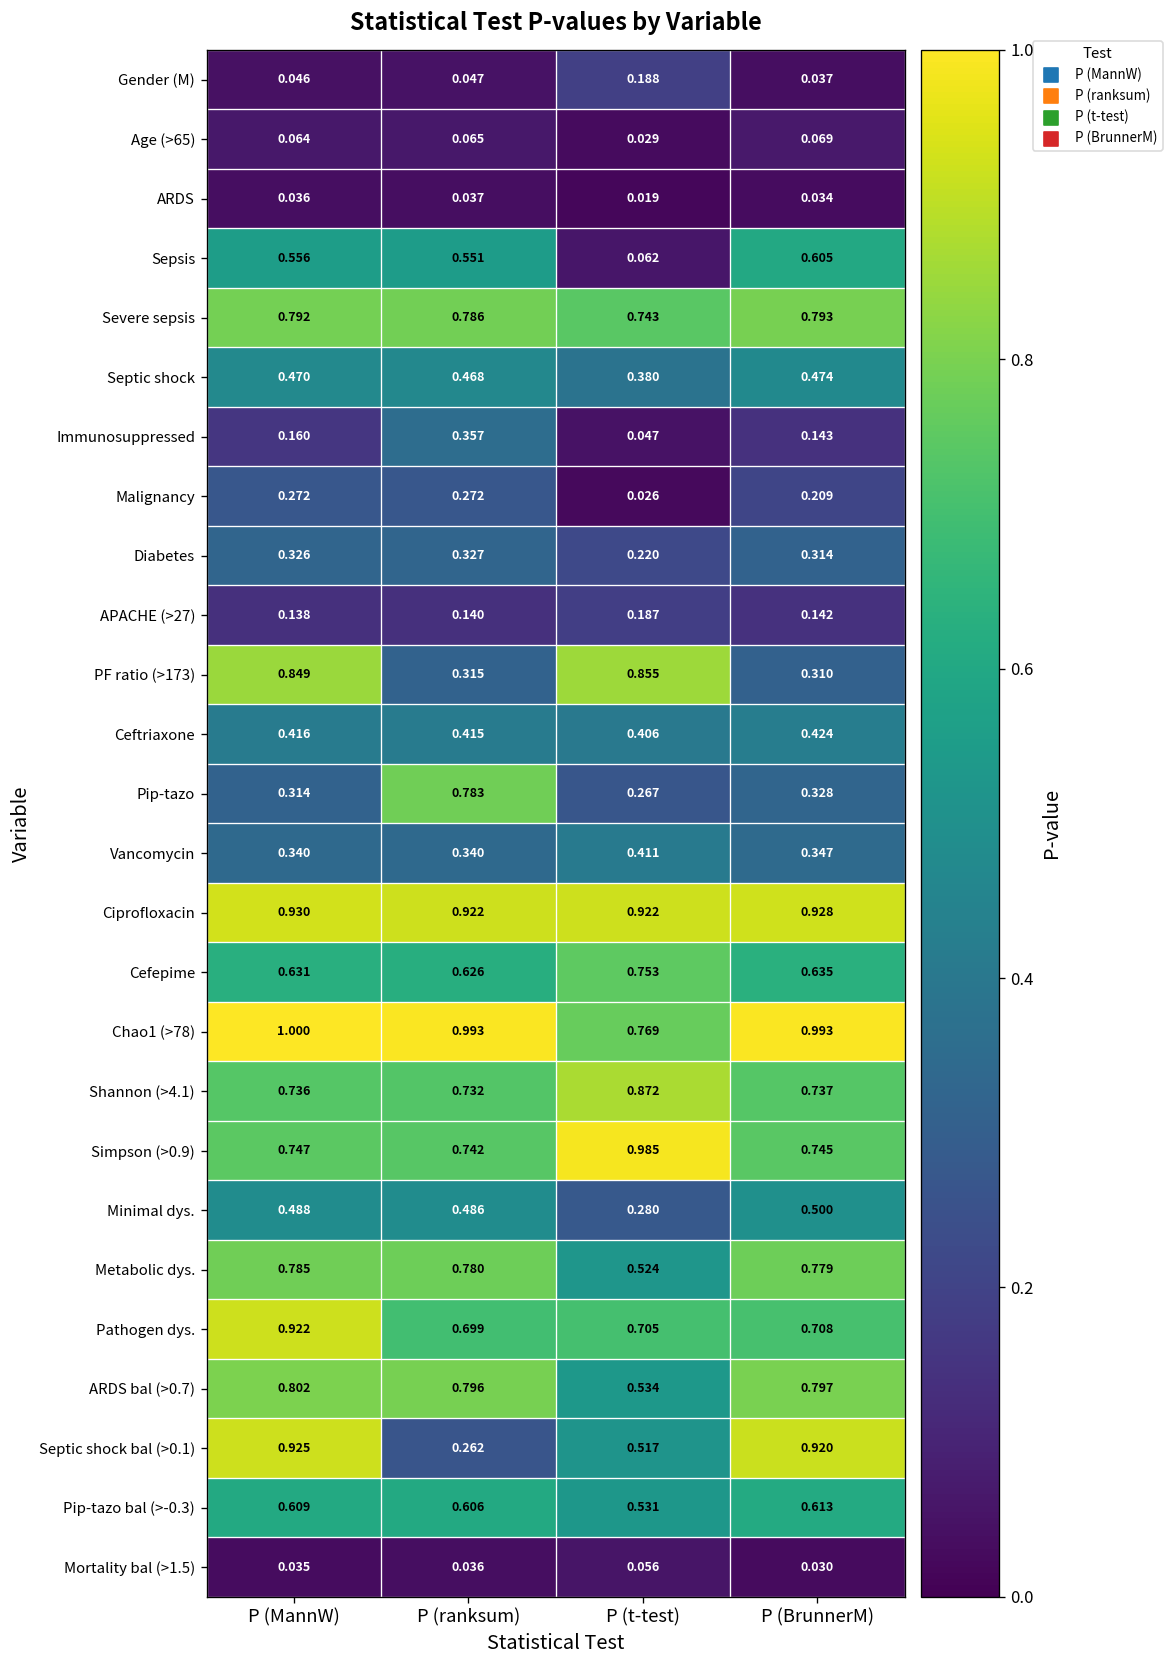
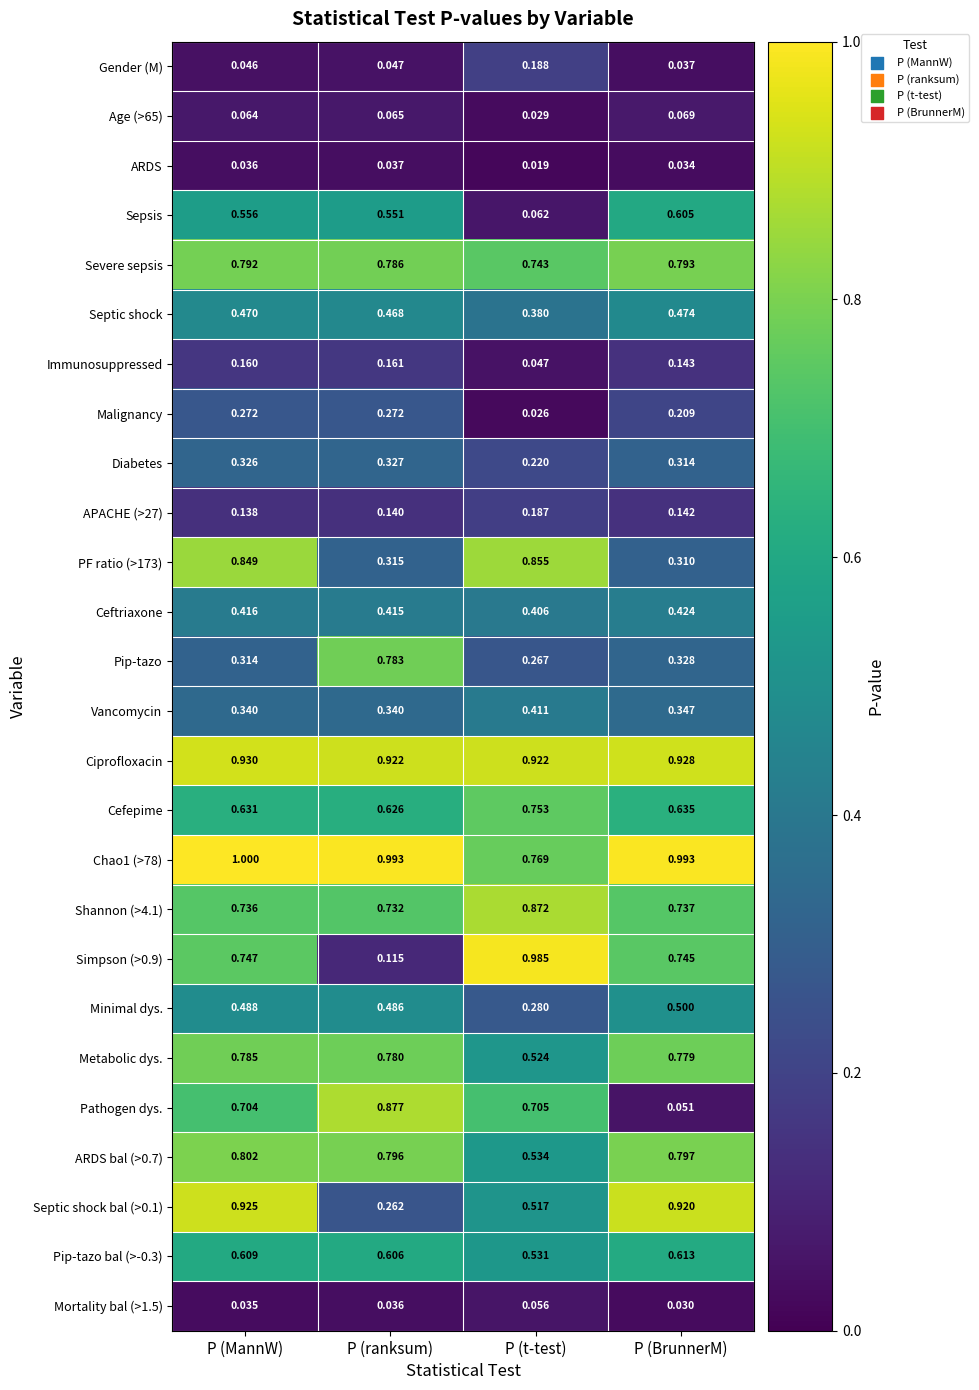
  {
    "Gender (M)": {
      "P (MannW)": 0.046,
      "P (ranksum)": 0.047,
      "P (t-test)": 0.188,
      "P (BrunnerM)": 0.037
    },
    "Age (>65)": {
      "P (MannW)": 0.064,
      "P (ranksum)": 0.065,
      "P (t-test)": 0.029,
      "P (BrunnerM)": 0.069
    },
    "ARDS": {
      "P (MannW)": 0.036,
      "P (ranksum)": 0.037,
      "P (t-test)": 0.019,
      "P (BrunnerM)": 0.034
    },
    "Sepsis": {
      "P (MannW)": 0.556,
      "P (ranksum)": 0.551,
      "P (t-test)": 0.062,
      "P (BrunnerM)": 0.605
    },
    "Severe sepsis": {
      "P (MannW)": 0.792,
      "P (ranksum)": 0.786,
      "P (t-test)": 0.743,
      "P (BrunnerM)": 0.793
    },
    "Septic shock": {
      "P (MannW)": 0.470,
      "P (ranksum)": 0.468,
      "P (t-test)": 0.380,
      "P (BrunnerM)": 0.474
    },
    "Immunosuppressed": {
      "P (MannW)": 0.160,
-     "P (ranksum)": 0.357,
+     "P (ranksum)": 0.161,
      "P (t-test)": 0.047,
      "P (BrunnerM)": 0.143
    },
    "Malignancy": {
      "P (MannW)": 0.272,
      "P (ranksum)": 0.272,
      "P (t-test)": 0.026,
      "P (BrunnerM)": 0.209
    },
    "Diabetes": {
      "P (MannW)": 0.326,
      "P (ranksum)": 0.327,
      "P (t-test)": 0.220,
      "P (BrunnerM)": 0.314
    },
    "APACHE (>27)": {
      "P (MannW)": 0.138,
      "P (ranksum)": 0.140,
      "P (t-test)": 0.187,
      "P (BrunnerM)": 0.142
    },
    "PF ratio (>173)": {
      "P (MannW)": 0.849,
      "P (ranksum)": 0.315,
      "P (t-test)": 0.855,
      "P (BrunnerM)": 0.310
    },
    "Ceftriaxone": {
      "P (MannW)": 0.416,
      "P (ranksum)": 0.415,
      "P (t-test)": 0.406,
      "P (BrunnerM)": 0.424
    },
    "Pip-tazo": {
      "P (MannW)": 0.314,
      "P (ranksum)": 0.783,
      "P (t-test)": 0.267,
      "P (BrunnerM)": 0.328
    },
    "Vancomycin": {
      "P (MannW)": 0.340,
      "P (ranksum)": 0.340,
      "P (t-test)": 0.411,
      "P (BrunnerM)": 0.347
    },
    "Ciprofloxacin": {
      "P (MannW)": 0.930,
      "P (ranksum)": 0.922,
      "P (t-test)": 0.922,
      "P (BrunnerM)": 0.928
    },
    "Cefepime": {
      "P (MannW)": 0.631,
      "P (ranksum)": 0.626,
      "P (t-test)": 0.753,
      "P (BrunnerM)": 0.635
    },
    "Chao1 (>78)": {
      "P (MannW)": 1.000,
      "P (ranksum)": 0.993,
      "P (t-test)": 0.769,
      "P (BrunnerM)": 0.993
    },
    "Shannon (>4.1)": {
      "P (MannW)": 0.736,
      "P (ranksum)": 0.732,
      "P (t-test)": 0.872,
      "P (BrunnerM)": 0.737
    },
    "Simpson (>0.9)": {
      "P (MannW)": 0.747,
-     "P (ranksum)": 0.742,
+     "P (ranksum)": 0.115,
      "P (t-test)": 0.985,
      "P (BrunnerM)": 0.745
    },
    "Minimal dys.": {
      "P (MannW)": 0.488,
      "P (ranksum)": 0.486,
      "P (t-test)": 0.280,
      "P (BrunnerM)": 0.500
    },
    "Metabolic dys.": {
      "P (MannW)": 0.785,
      "P (ranksum)": 0.780,
      "P (t-test)": 0.524,
      "P (BrunnerM)": 0.779
    },
    "Pathogen dys.": {
-     "P (MannW)": 0.922,
-     "P (ranksum)": 0.699,
+     "P (MannW)": 0.704,
+     "P (ranksum)": 0.877,
      "P (t-test)": 0.705,
-     "P (BrunnerM)": 0.708
+     "P (BrunnerM)": 0.051
    },
    "ARDS bal (>0.7)": {
      "P (MannW)": 0.802,
      "P (ranksum)": 0.796,
      "P (t-test)": 0.534,
      "P (BrunnerM)": 0.797
    },
    "Septic shock bal (>0.1)": {
      "P (MannW)": 0.925,
      "P (ranksum)": 0.262,
      "P (t-test)": 0.517,
      "P (BrunnerM)": 0.920
    },
    "Pip-tazo bal (>-0.3)": {
      "P (MannW)": 0.609,
      "P (ranksum)": 0.606,
      "P (t-test)": 0.531,
      "P (BrunnerM)": 0.613
    },
    "Mortality bal (>1.5)": {
      "P (MannW)": 0.035,
      "P (ranksum)": 0.036,
      "P (t-test)": 0.056,
      "P (BrunnerM)": 0.030
    }
  }
